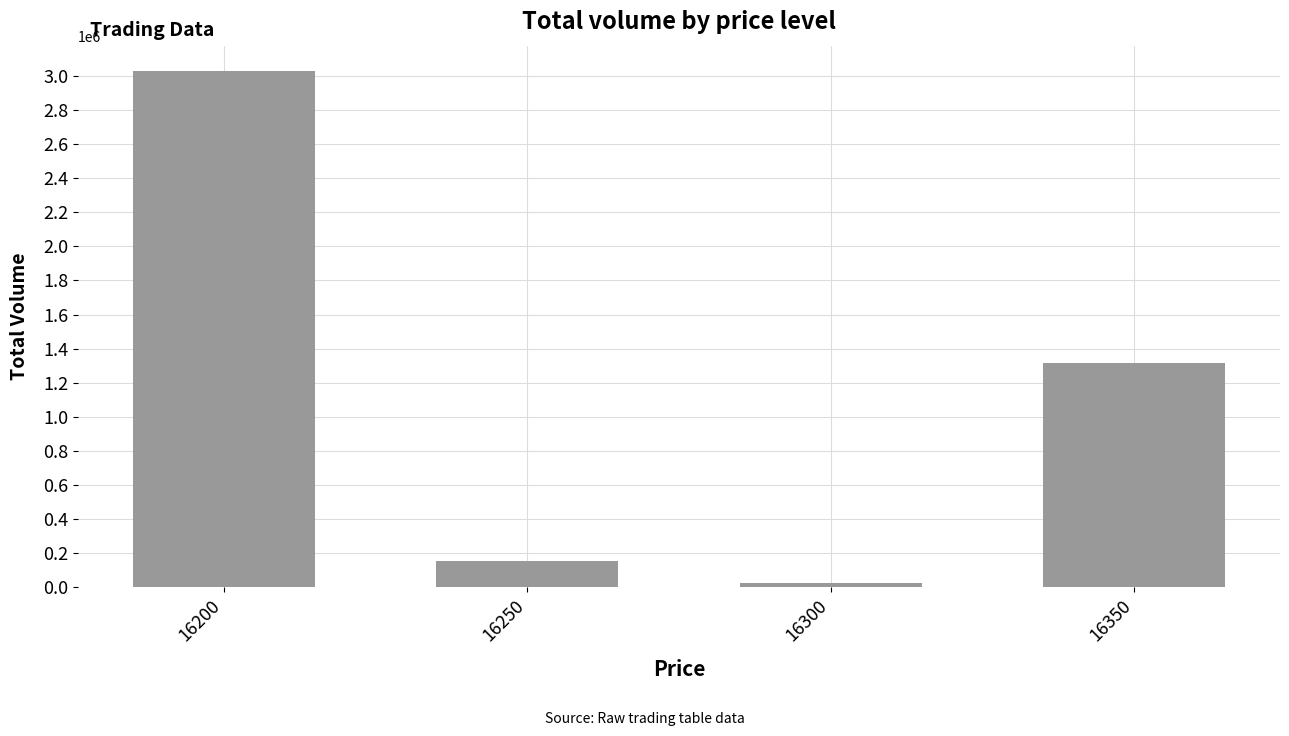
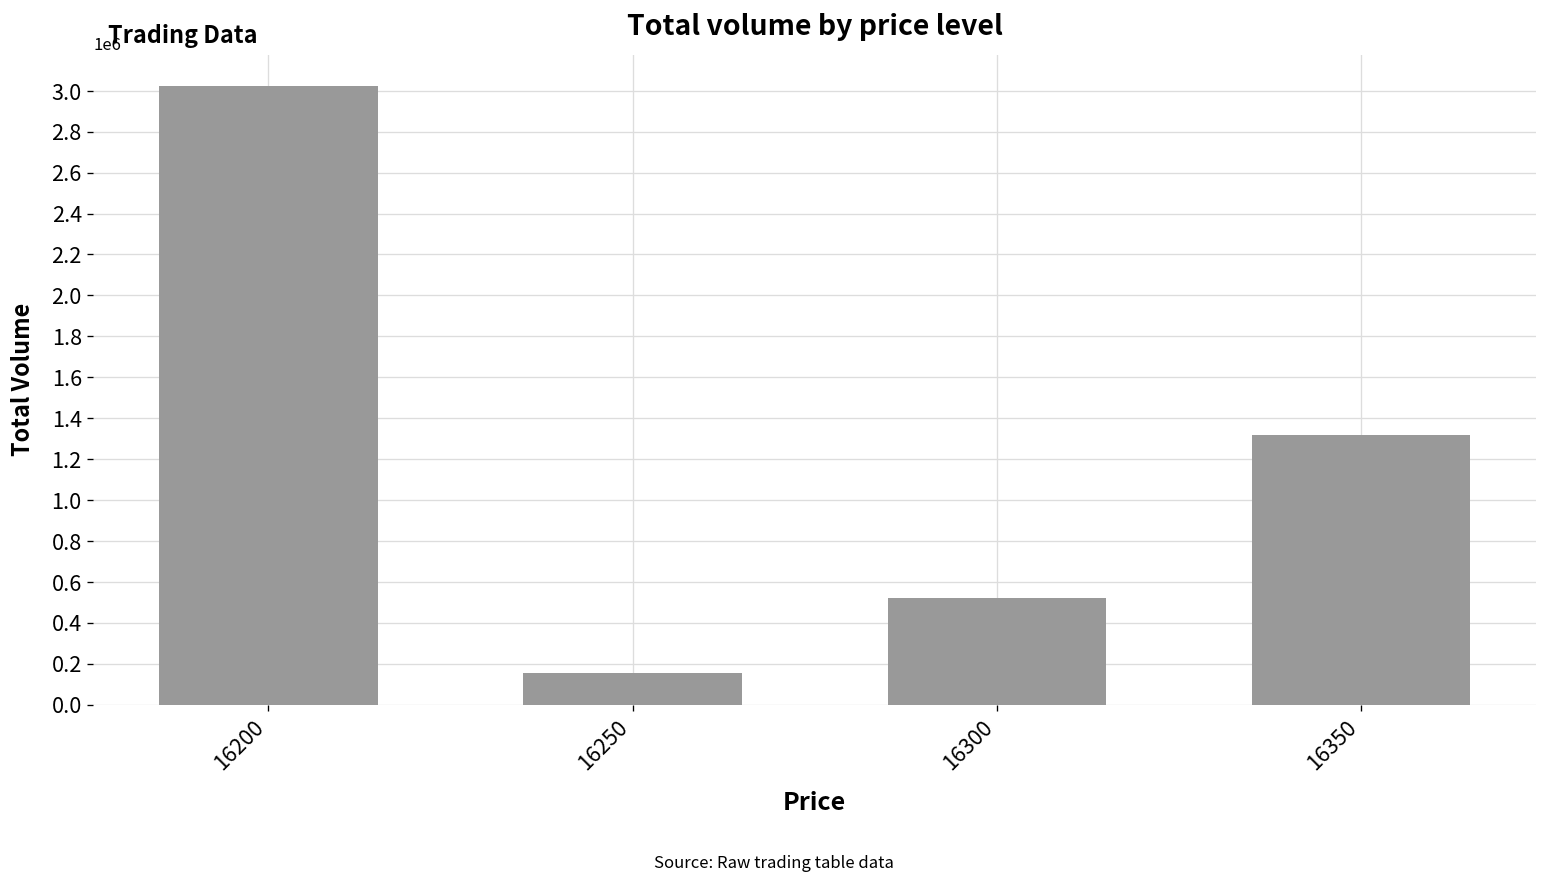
  {
    "16200": 3030000,
    "16250": 150000,
-   "16300": 20000,
+   "16300": 520000,
    "16350": 1320000
  }
